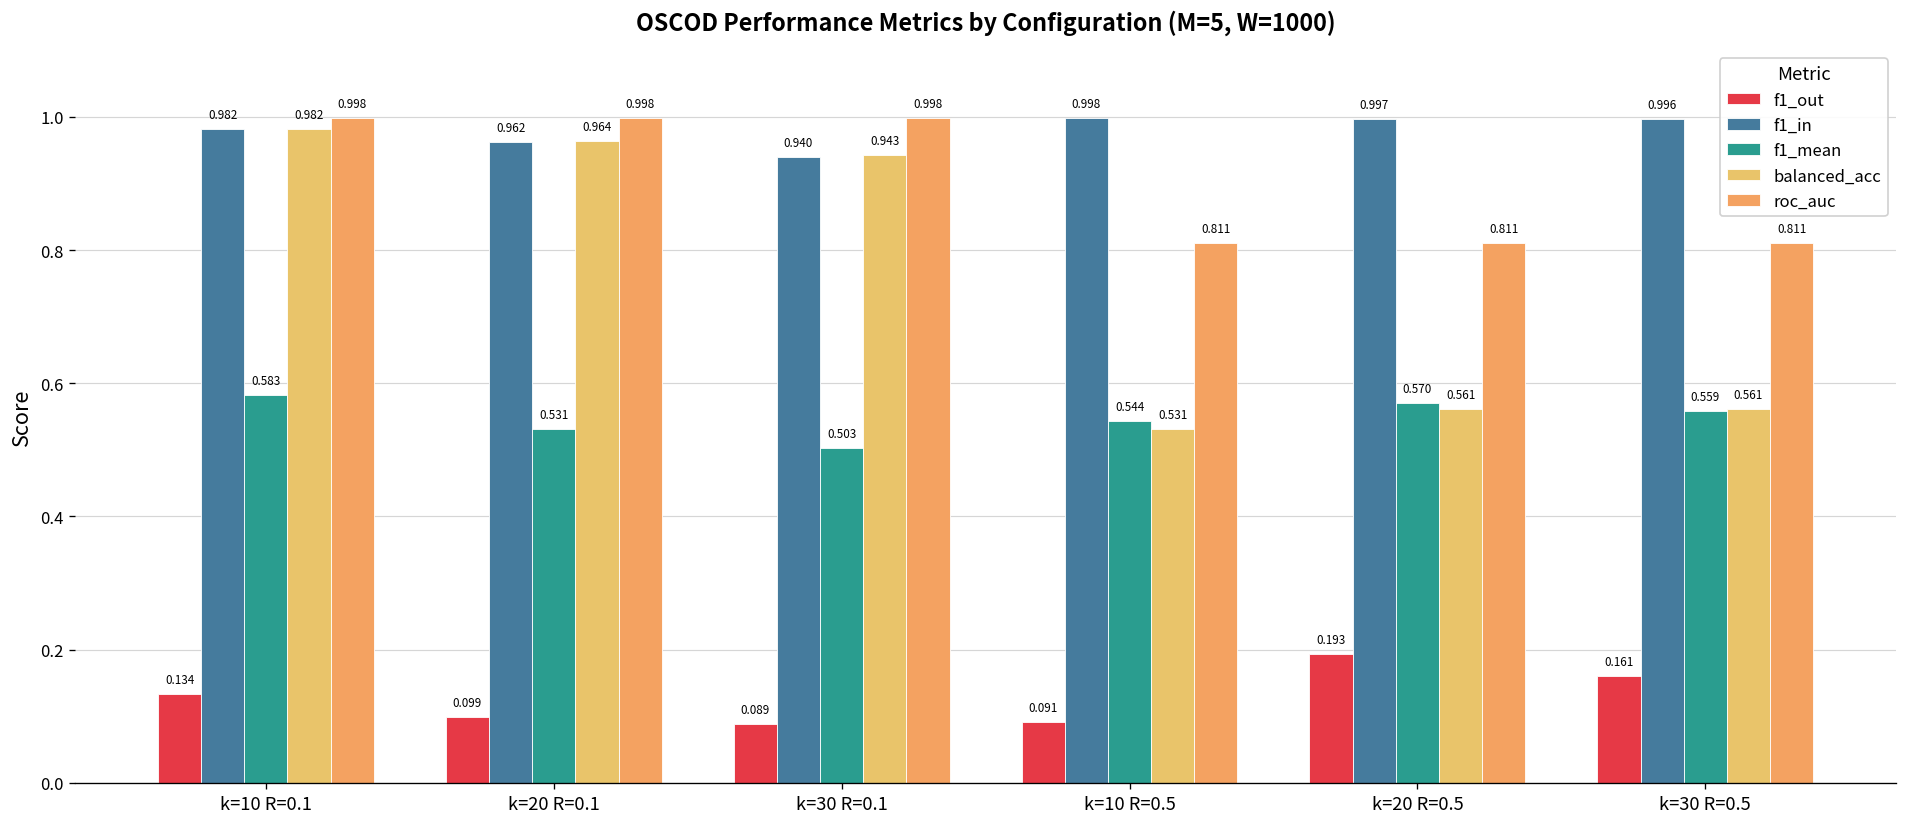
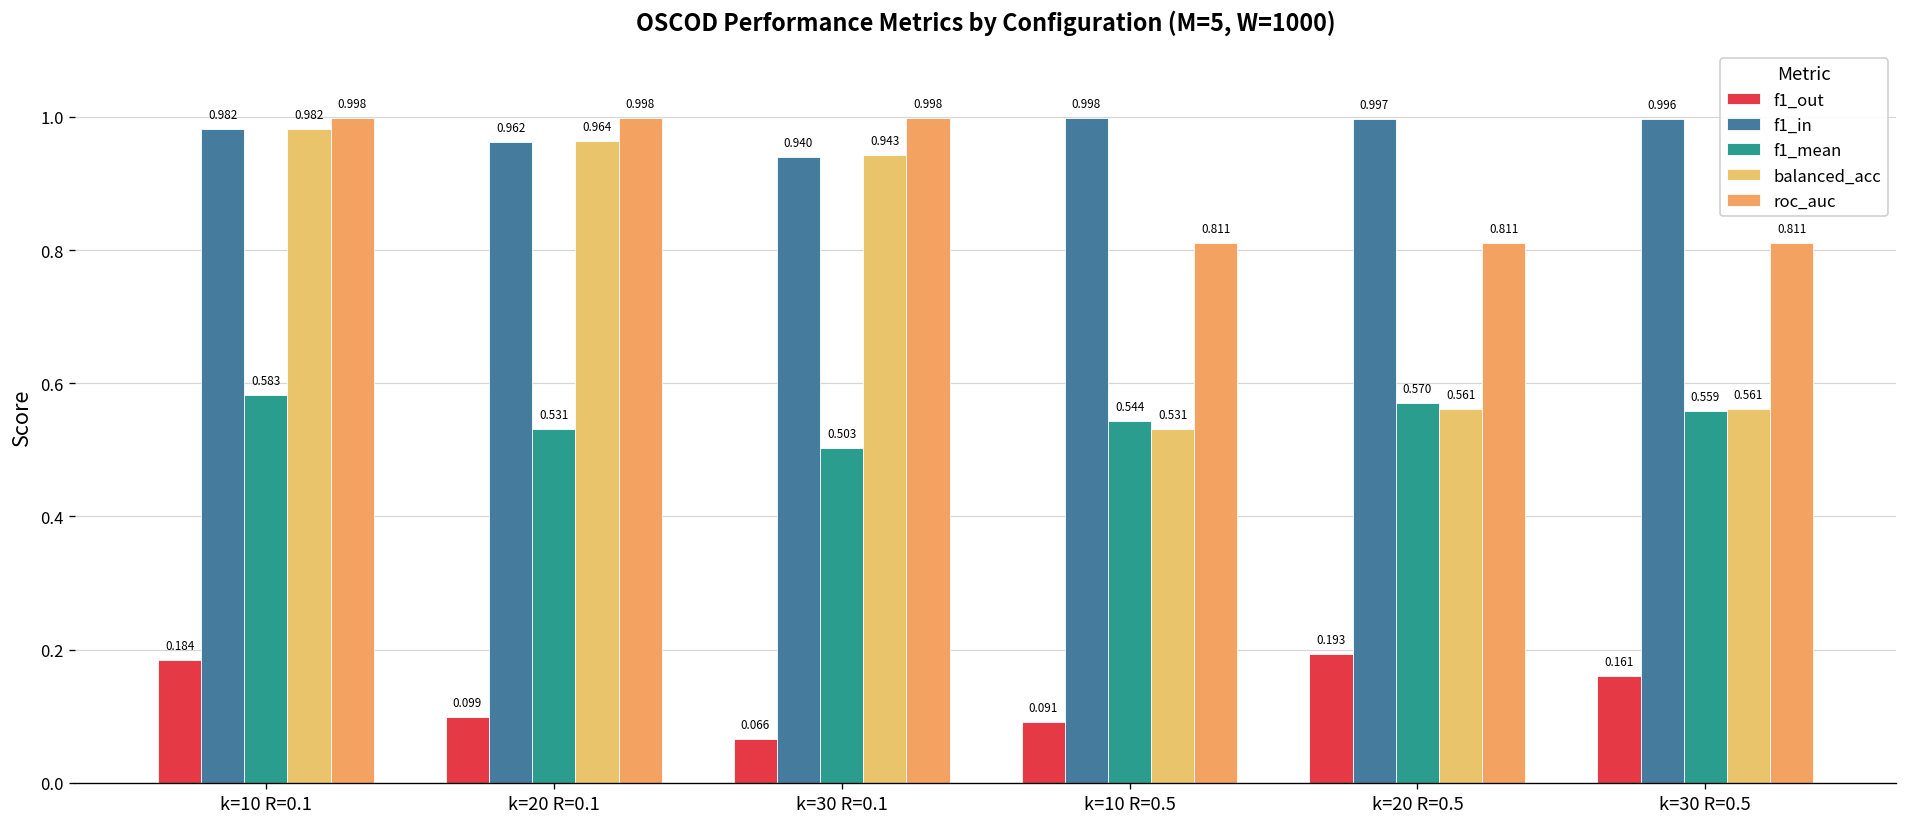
  {
    "f1_out": {
-     "k=10 R=0.1": 0.134,
+     "k=10 R=0.1": 0.184,
      "k=20 R=0.1": 0.099,
-     "k=30 R=0.1": 0.089,
+     "k=30 R=0.1": 0.066,
      "k=10 R=0.5": 0.091,
      "k=20 R=0.5": 0.193,
      "k=30 R=0.5": 0.161
    }
  }
